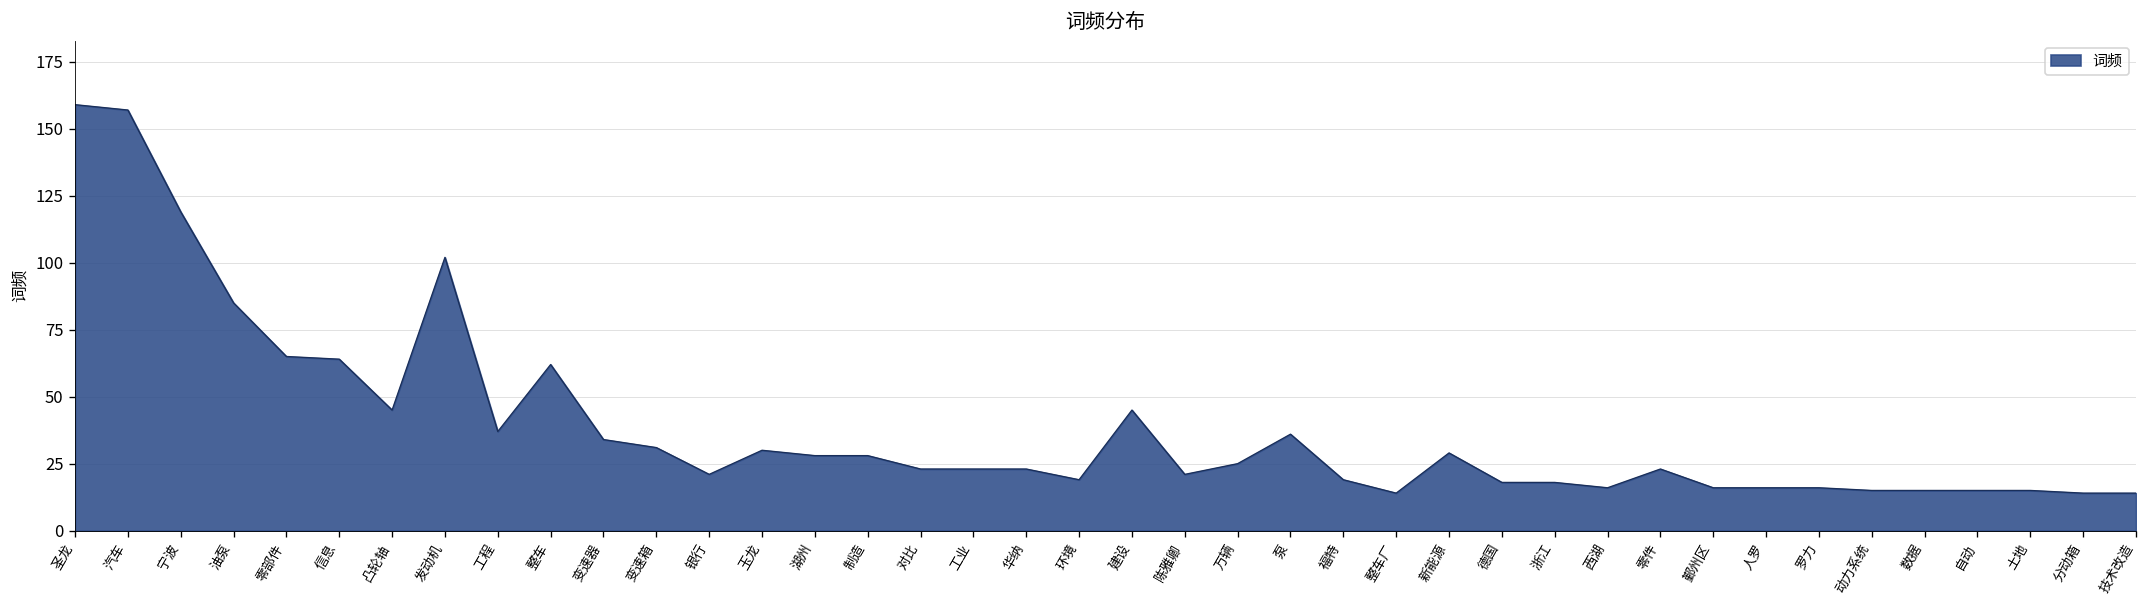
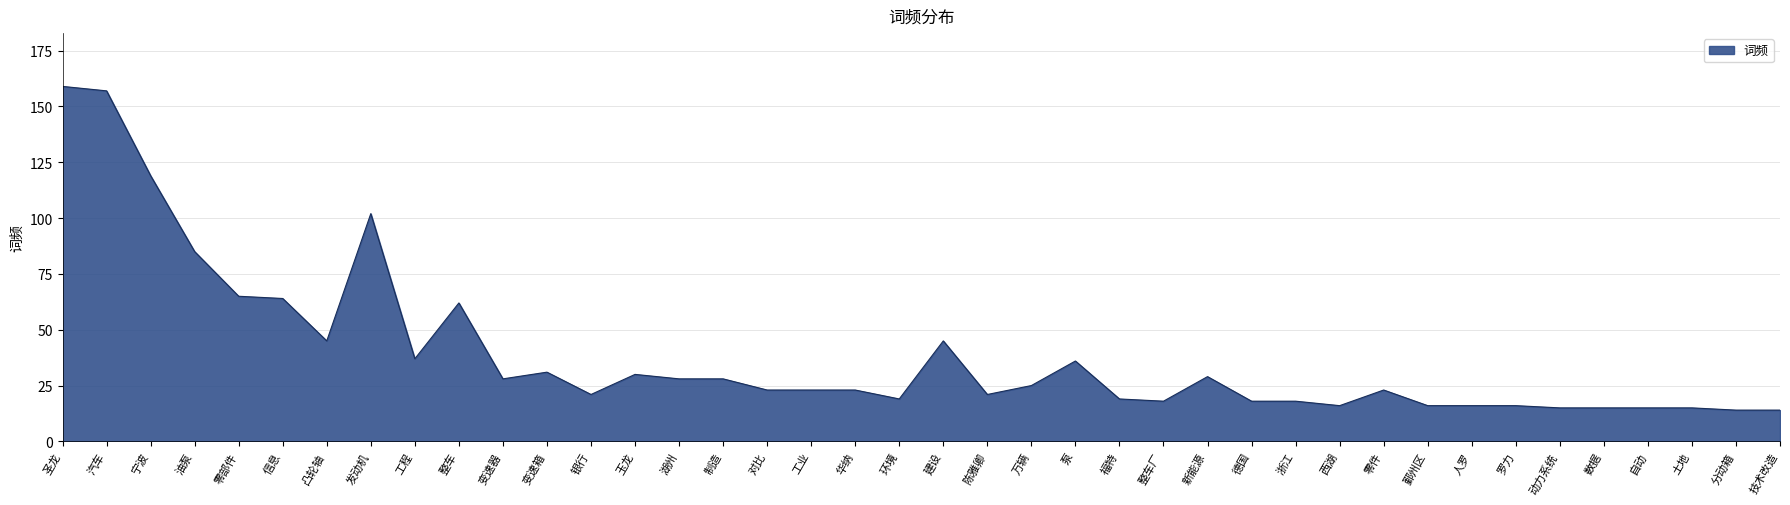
  {
    "圣龙": 159,
    "汽车": 157,
    "宁波": 119,
    "油泵": 85,
    "零部件": 65,
    "信息": 64,
    "凸轮轴": 45,
    "发动机": 102,
    "工程": 37,
    "整车": 62,
-   "变速器": 34,
+   "变速器": 28,
    "变速箱": 31,
    "银行": 21,
    "玉龙": 30,
    "湖州": 28,
    "制造": 28,
    "对比": 23,
    "工业": 23,
    "华纳": 23,
    "环境": 19,
    "建设": 45,
    "陈雅卿": 21,
    "万辆": 25,
    "泵": 36,
    "福特": 19,
-   "整车厂": 14,
+   "整车厂": 18,
    "新能源": 29,
    "德国": 18,
    "浙江": 18,
    "西湖": 16,
    "零件": 23,
    "鄞州区": 16,
    "人罗": 16,
    "罗力": 16,
    "动力系统": 15,
    "数据": 15,
    "自动": 15,
    "土地": 15,
    "分动箱": 14,
    "技术改造": 14
  }
